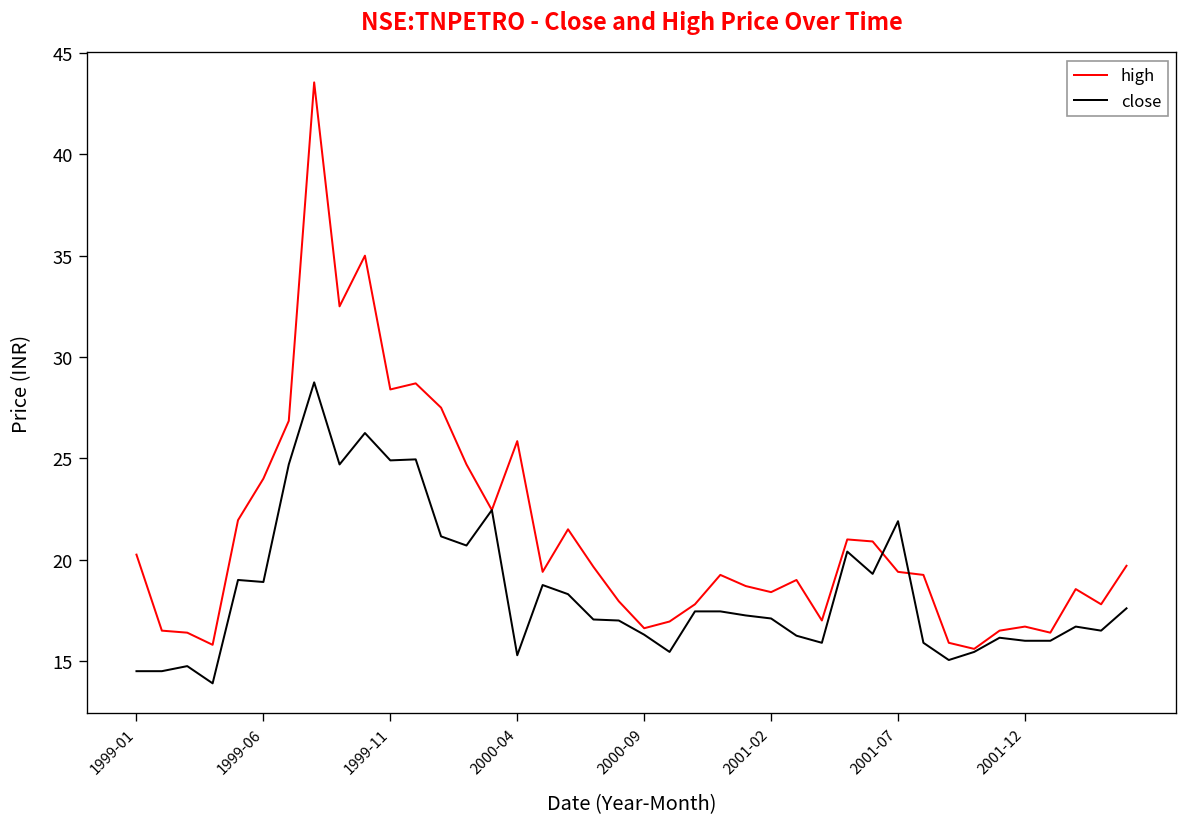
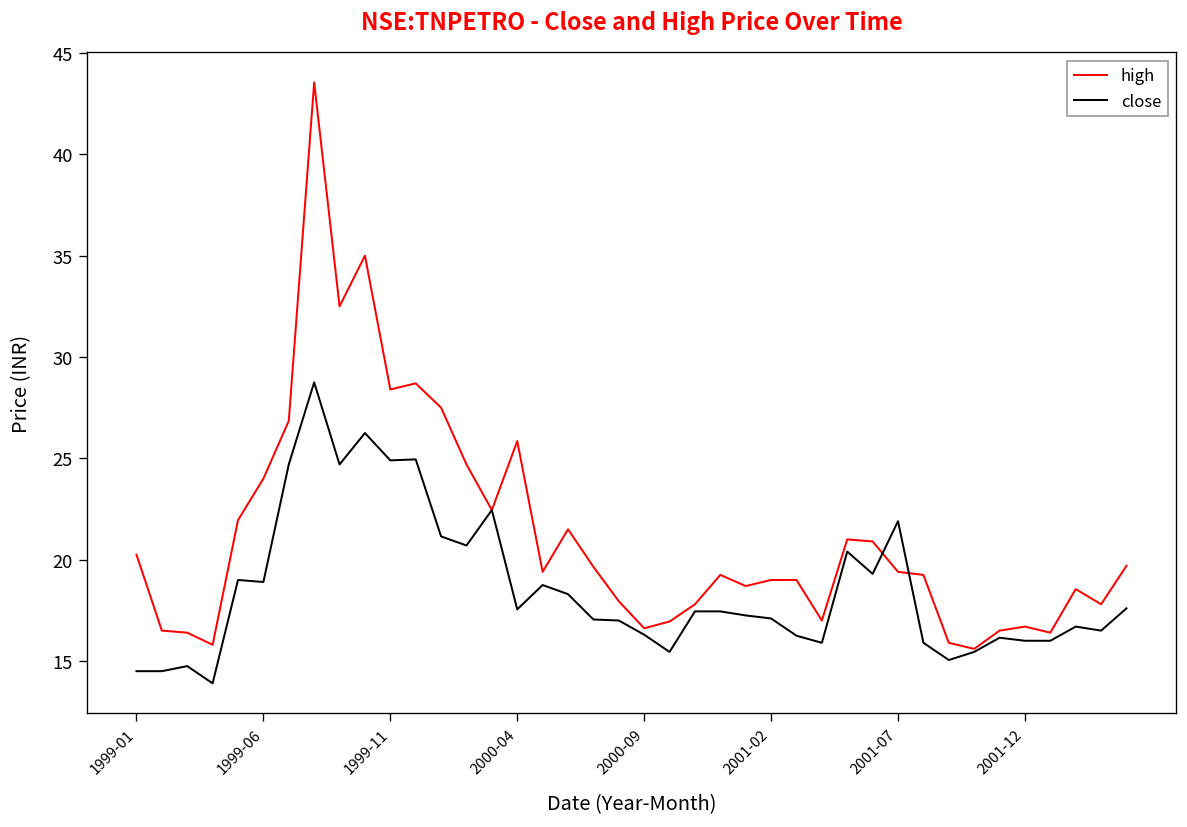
  {
    "high": {
      "1999-01": 20.3,
      "1999-06": 24.0,
      "1999-11": 28.4,
      "2000-04": 25.9,
      "2000-09": 16.6,
-     "2001-02": 18.4,
+     "2001-02": 19.0,
      "2001-07": 19.4,
      "2001-12": 16.7
    },
    "close": {
      "1999-01": 14.5,
      "1999-06": 18.9,
      "1999-11": 24.9,
-     "2000-04": 15.3,
+     "2000-04": 17.5,
      "2000-09": 16.3,
      "2001-02": 17.1,
      "2001-07": 21.9,
      "2001-12": 16.0
    }
  }
